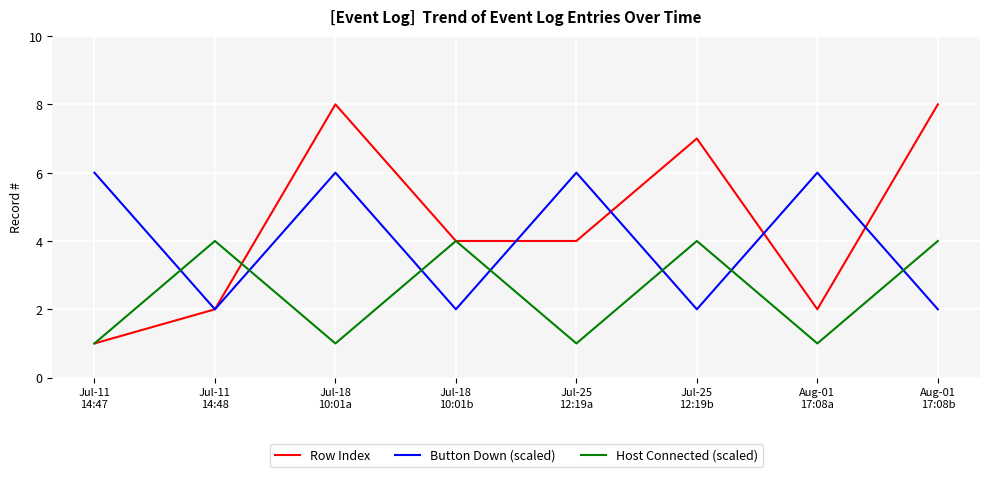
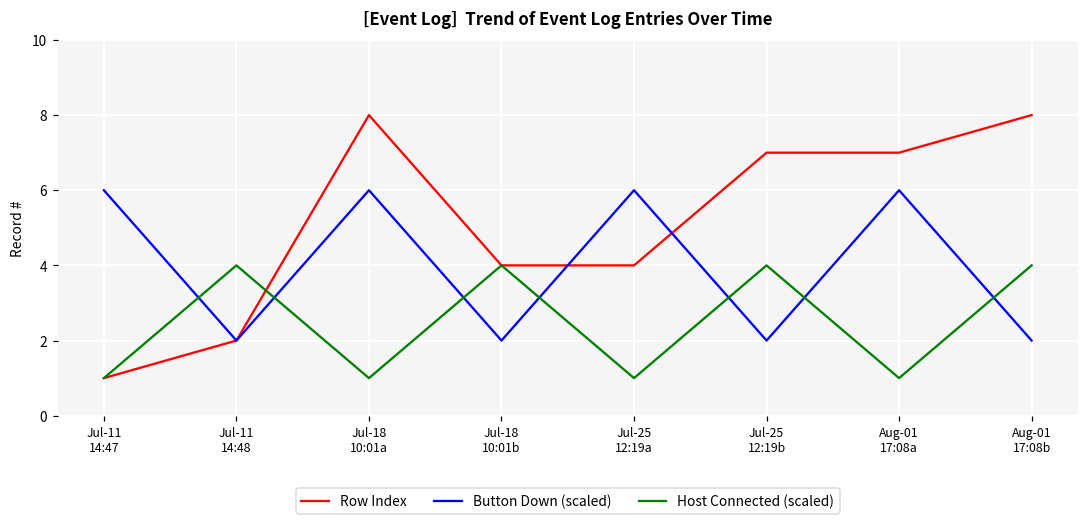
  {
    "Row Index": {
      "Jul-18 10:01a": 8,
      "Jul-25 12:19a": 4,
      "Jul-25 12:19b": 7,
-     "Aug-01 17:08a": 2,
+     "Aug-01 17:08a": 7,
      "Aug-01 17:08b": 8
    },
    "Button Down (scaled)": {
      "Jul-11 14:47": 6,
      "Jul-18 10:01a": 6,
      "Jul-18 10:01b": 2,
      "Jul-25 12:19a": 6,
      "Jul-25 12:19b": 2,
      "Aug-01 17:08a": 6,
      "Aug-01 17:08b": 2
    },
    "Host Connected (scaled)": {
      "Jul-11 14:48": 4,
      "Jul-18 10:01a": 1,
      "Jul-25 12:19a": 1,
      "Jul-25 12:19b": 4,
      "Aug-01 17:08a": 1,
      "Aug-01 17:08b": 4
    }
  }
